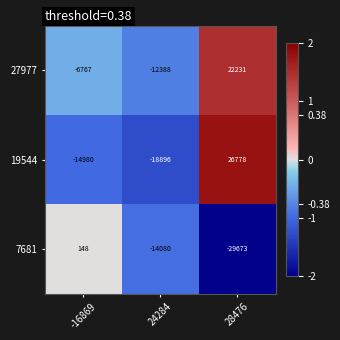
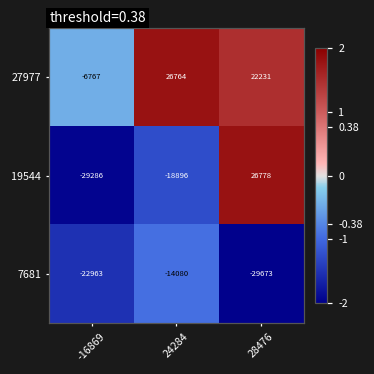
  {
    "27977": {
      "-16869": -6767,
-     "24284": -12388,
+     "24284": 26764,
      "28476": 22231
    },
    "19544": {
-     "-16869": -14980,
+     "-16869": -29286,
      "24284": -18896,
      "28476": 26778
    },
    "7681": {
-     "-16869": 148,
+     "-16869": -22963,
      "24284": -14080,
      "28476": -29673
    }
  }
